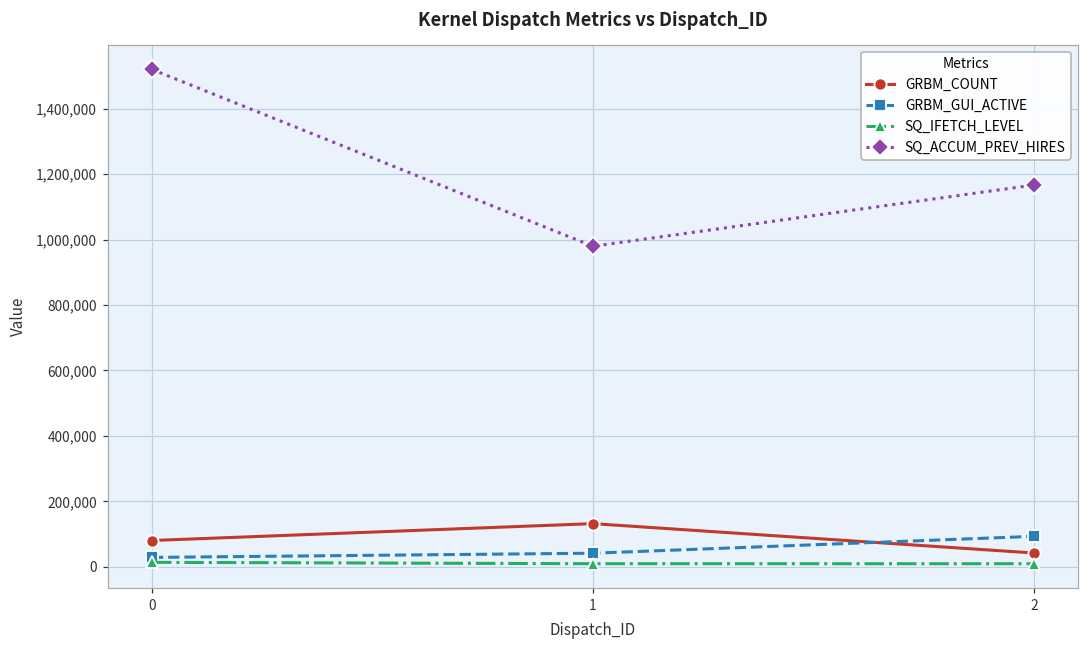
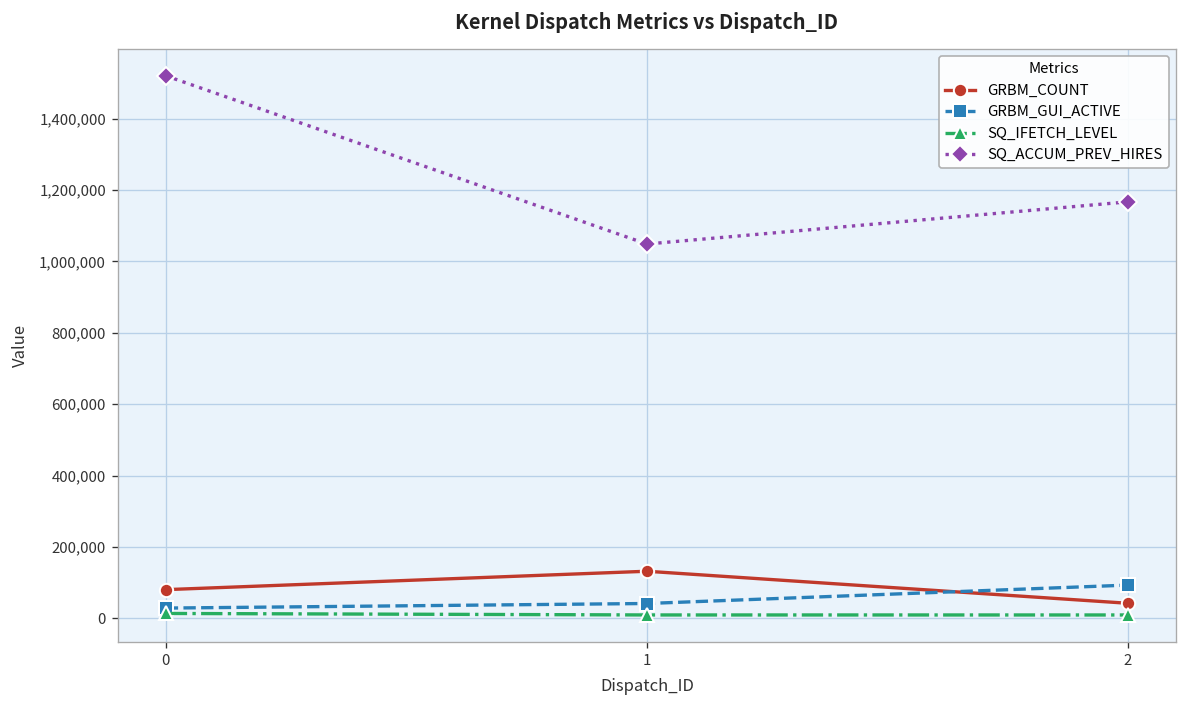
  {
    "GRBM_COUNT": {
      "0": "80,000",
      "1": "130,000",
      "2": "40,000"
    },
    "GRBM_GUI_ACTIVE": {
      "0": "30,000",
      "1": "40,000",
      "2": "90,000"
    },
    "SQ_IFETCH_LEVEL": {
      "0": "10,000",
      "1": "10,000",
      "2": "10,000"
    },
    "SQ_ACCUM_PREV_HIRES": {
      "0": "1,520,000",
-     "1": "980,000",
+     "1": "1,050,000",
      "2": "1,170,000"
    }
  }
